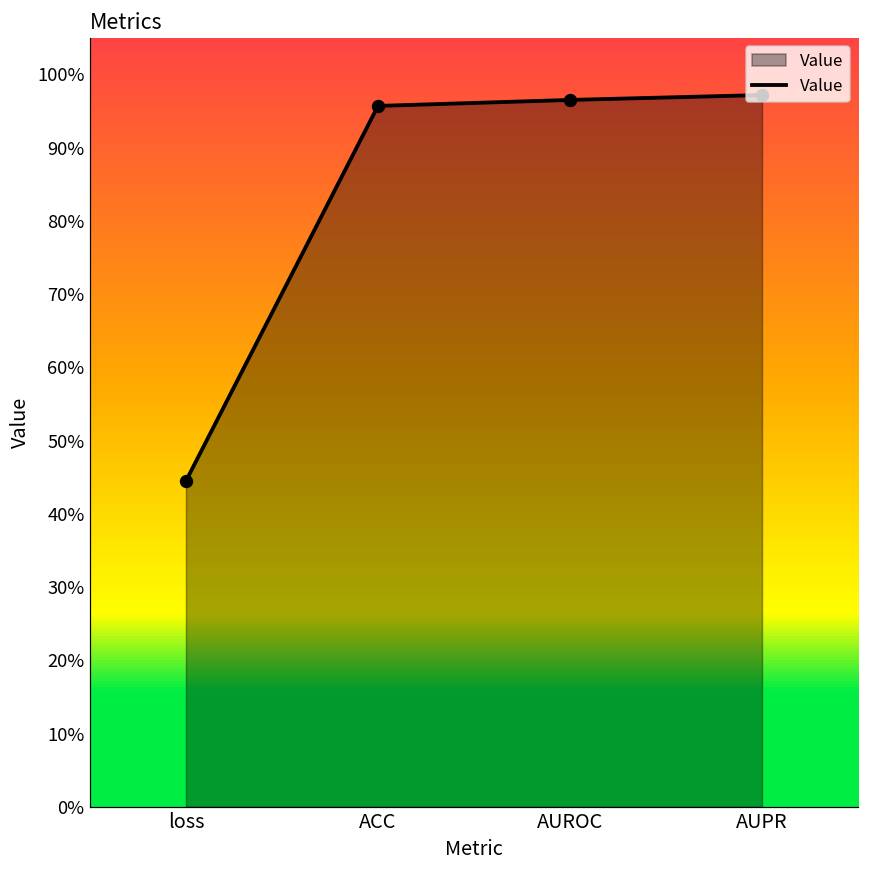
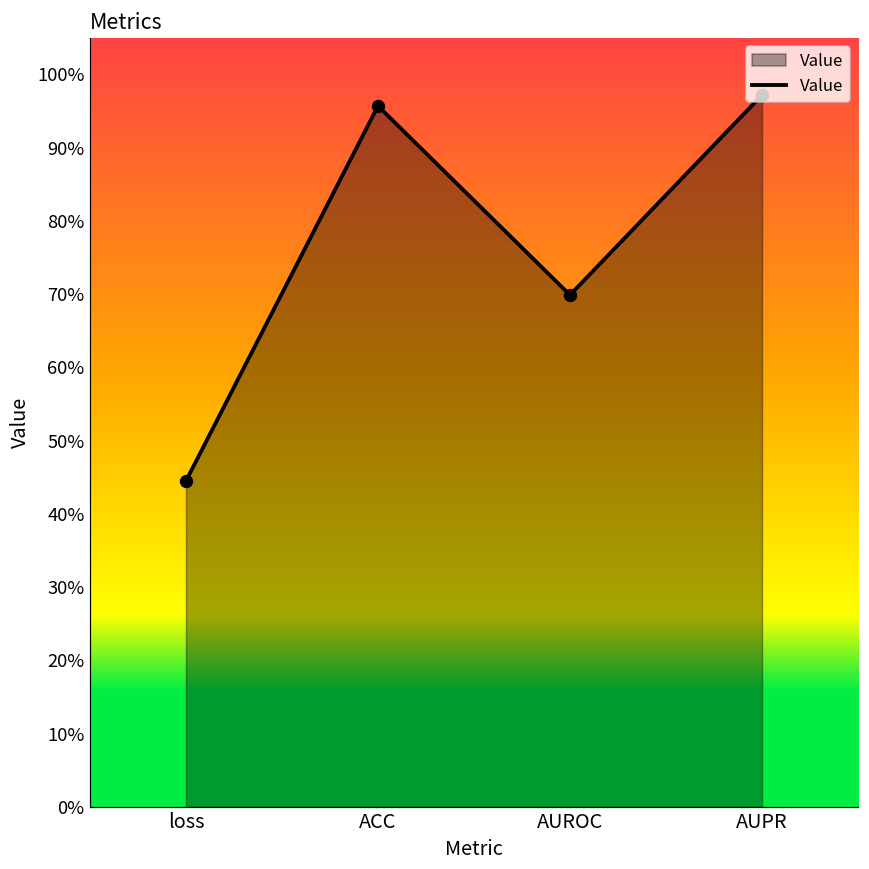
  {
    "loss": "45%",
    "ACC": "96%",
-   "AUROC": "97%"
+   "AUROC": "70%"
  }
